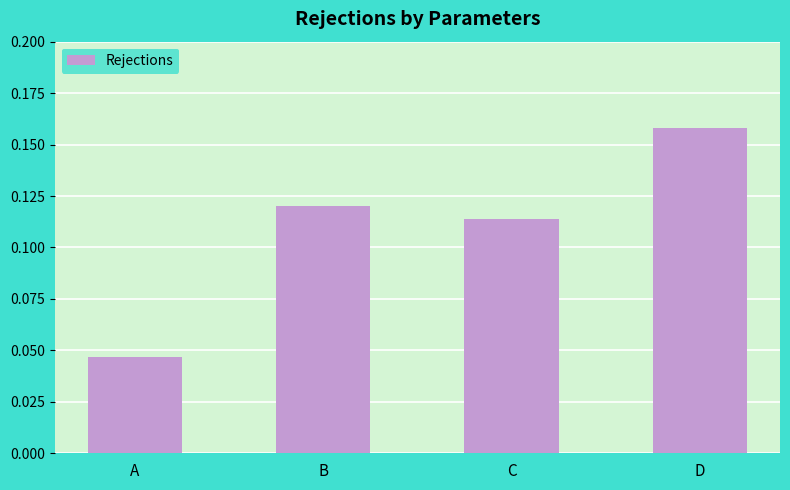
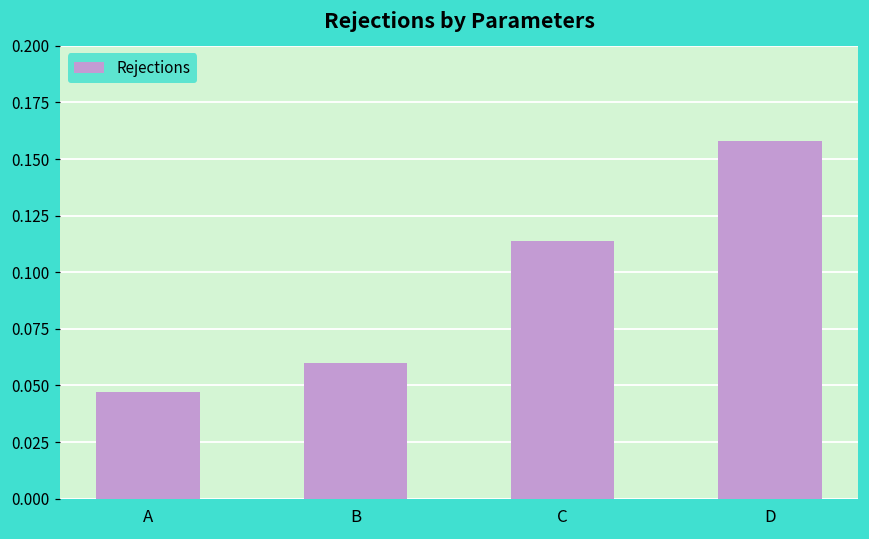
  {
    "A": 0.047,
-   "B": 0.12,
+   "B": 0.06,
    "C": 0.114,
    "D": 0.158
  }
